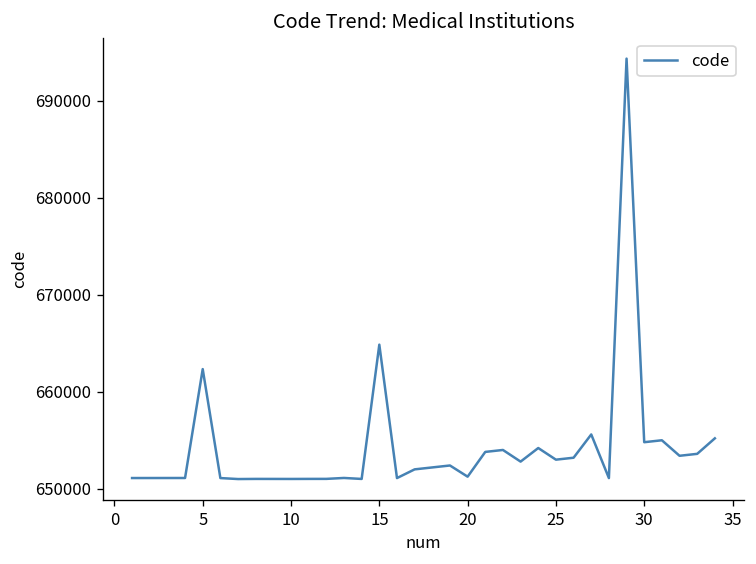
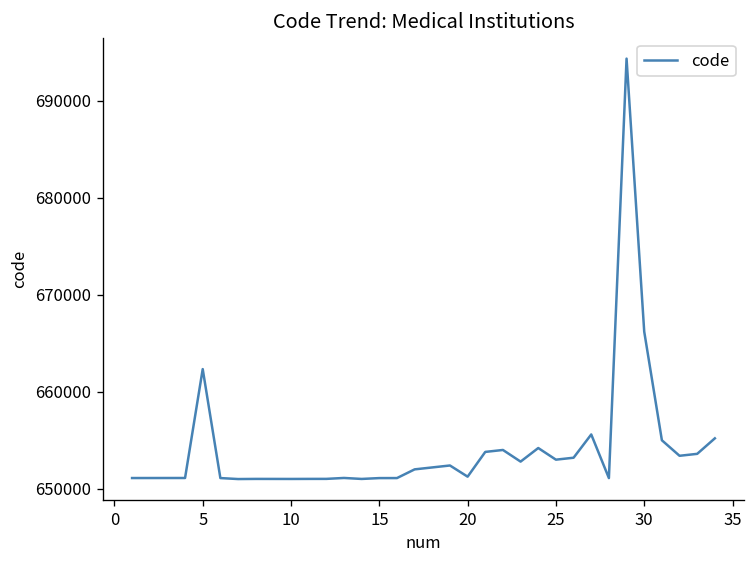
  {
    "5": 662000,
    "10": 651000,
-   "15": 665000,
+   "15": 651000,
    "20": 651000,
    "25": 653000,
-   "30": 655000
+   "30": 666000
  }
